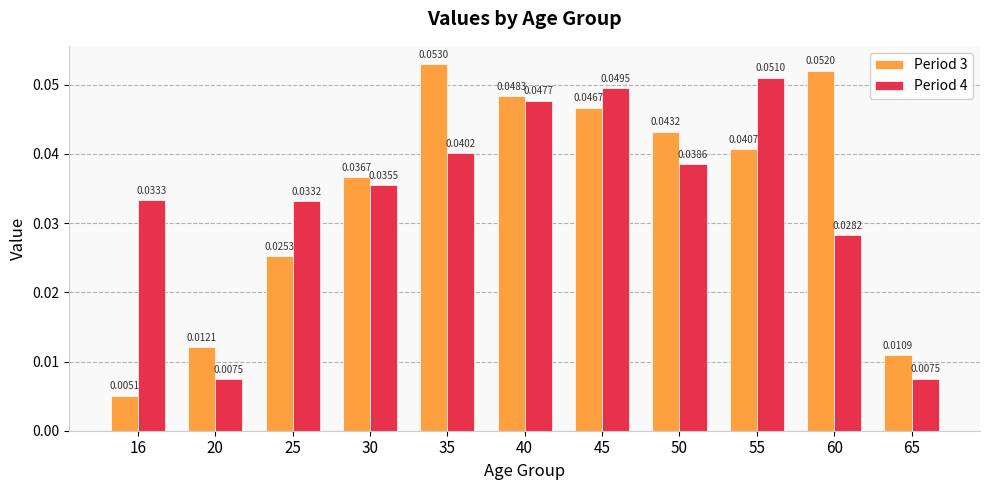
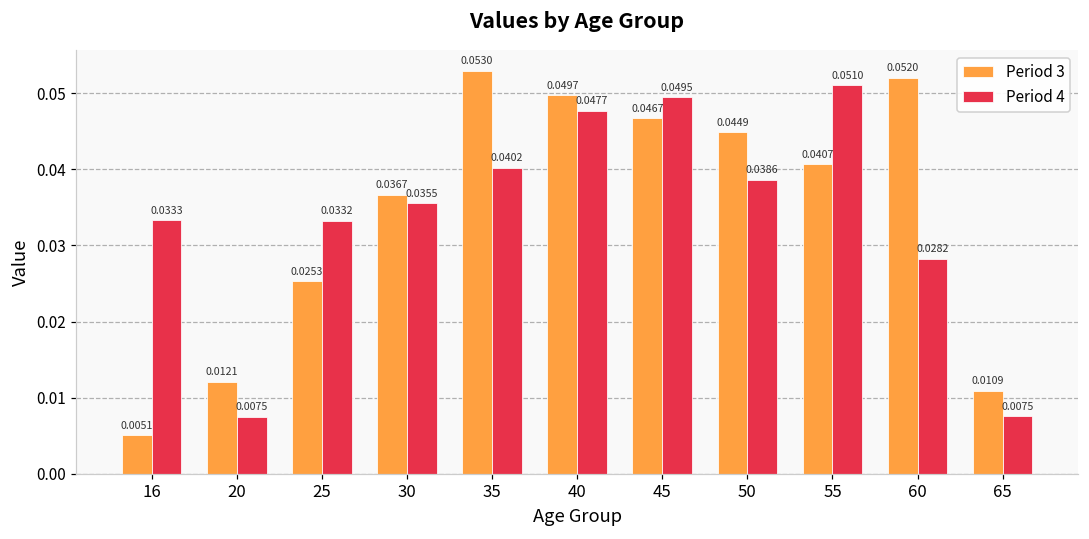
  {
    "Period 3": {
      "16": 0.0051,
      "20": 0.0121,
      "25": 0.0253,
      "30": 0.0367,
      "35": 0.0530,
-     "40": 0.0483,
+     "40": 0.0497,
      "45": 0.0467,
-     "50": 0.0432,
+     "50": 0.0449,
      "55": 0.0407,
      "60": 0.0520,
      "65": 0.0109
    },
    "Period 4": {
      "16": 0.0333,
      "20": 0.0075,
      "25": 0.0332,
      "30": 0.0355,
      "35": 0.0402,
      "40": 0.0477,
      "45": 0.0495,
      "50": 0.0386,
      "55": 0.0510,
      "60": 0.0282,
      "65": 0.0075
    }
  }
